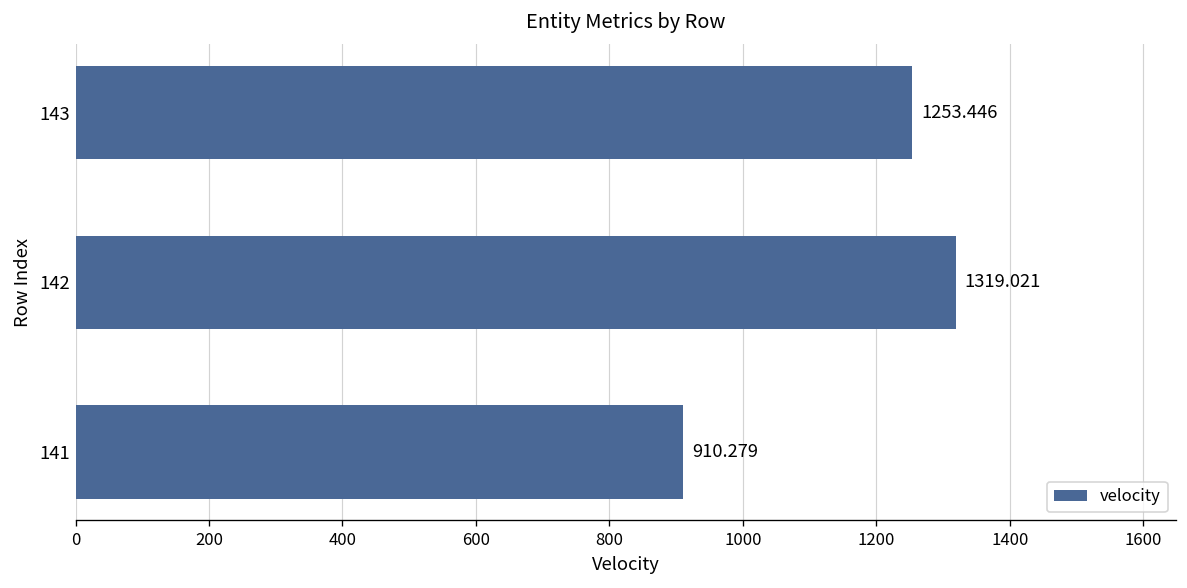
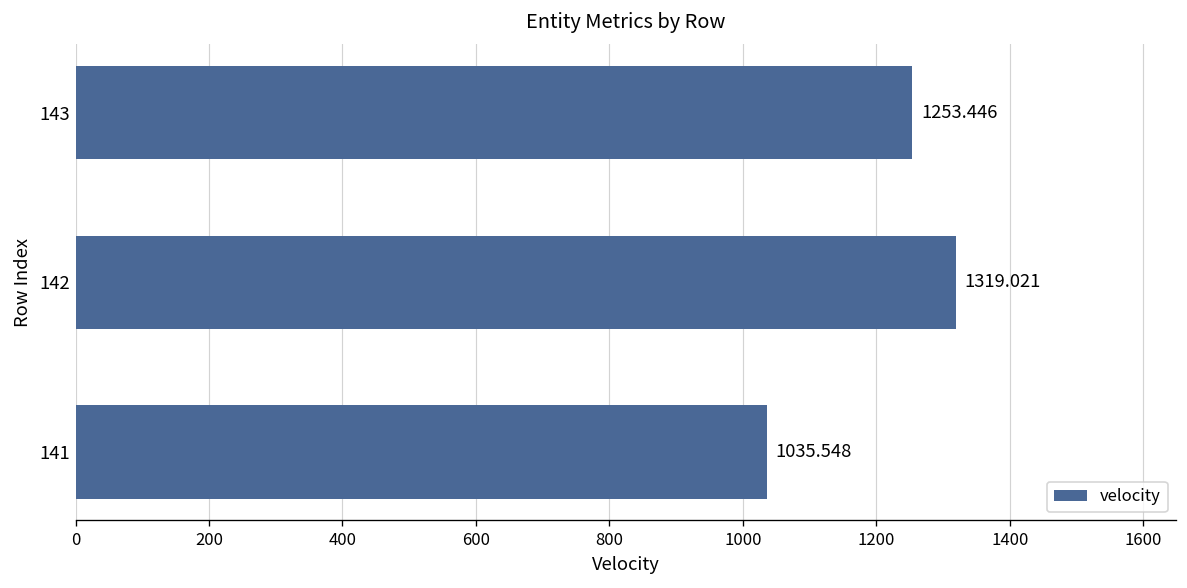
  {
    "143": 1253.446,
    "142": 1319.021,
-   "141": 910.279
+   "141": 1035.548
  }
